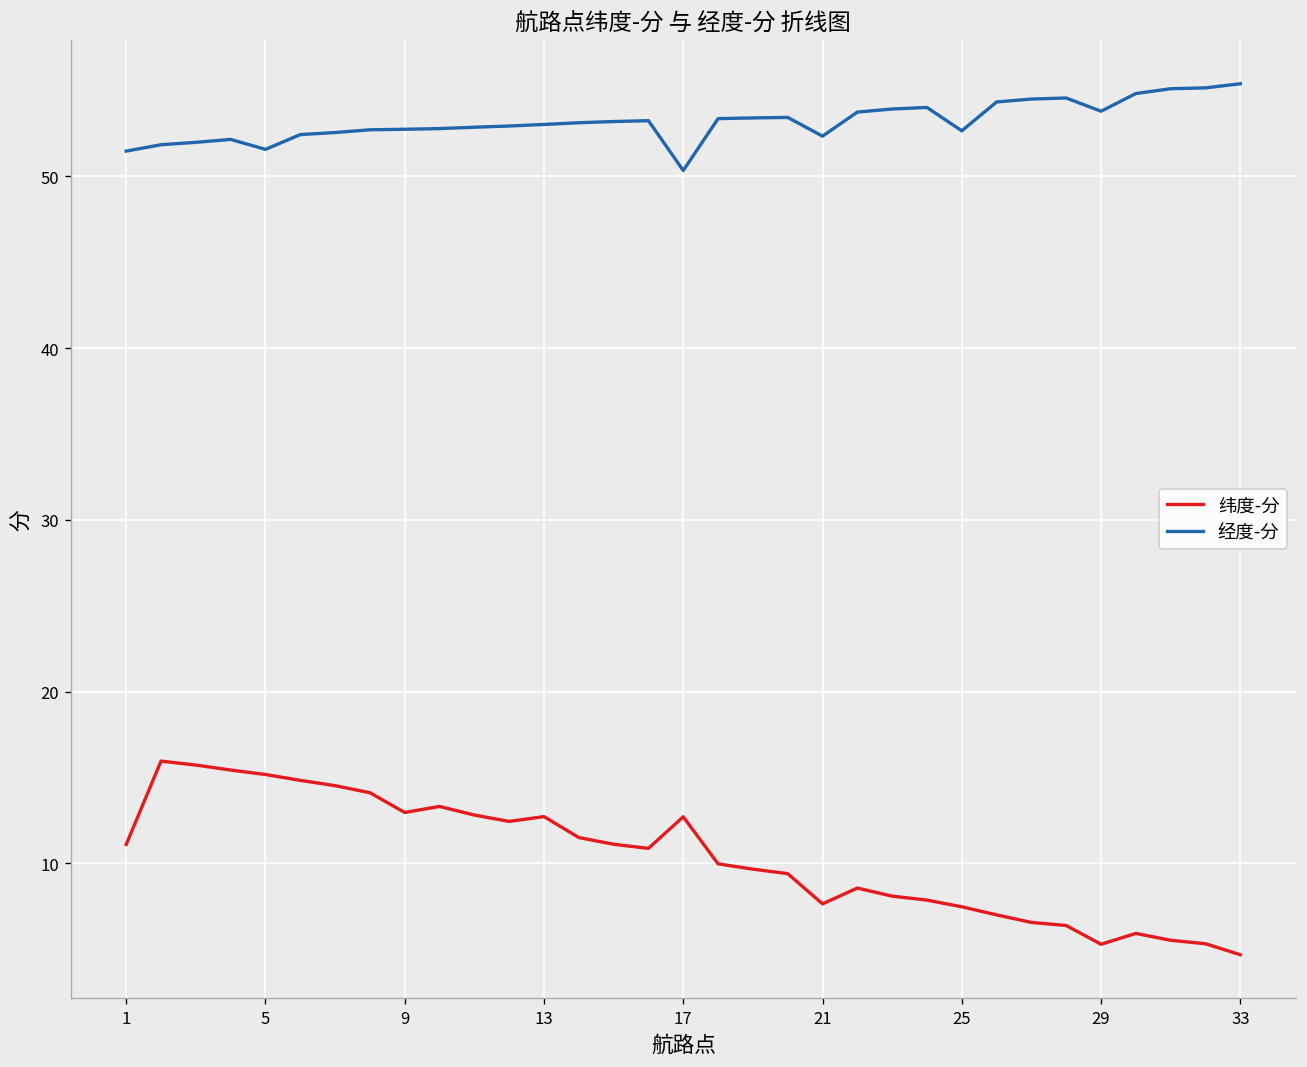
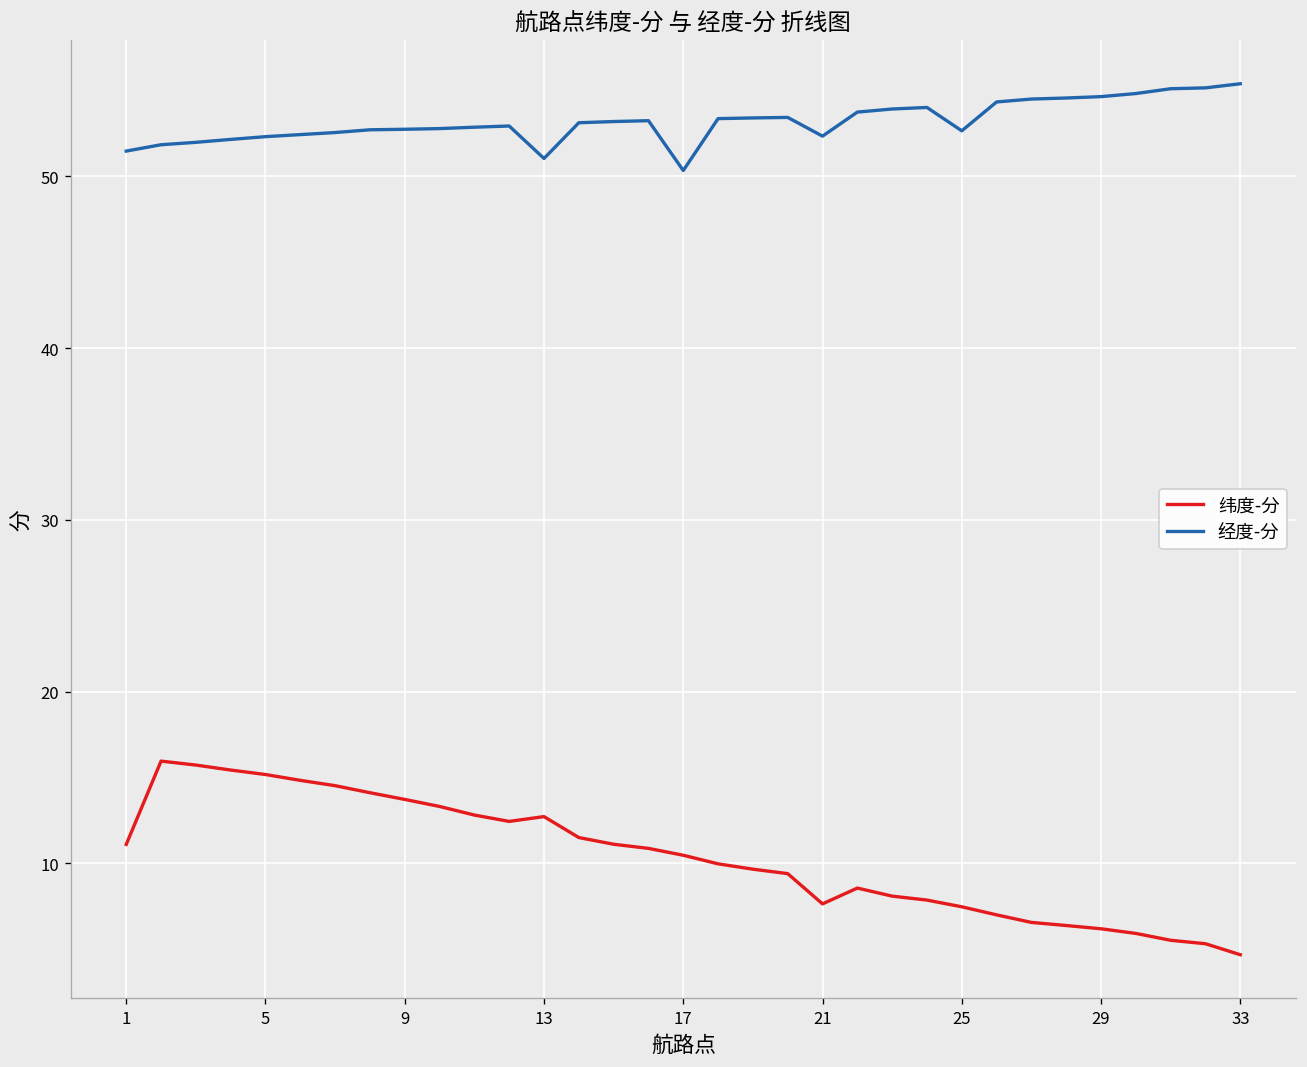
  {
    "纬度-分": {
      "1": 11.1,
      "5": 15.2,
-     "9": 13.0,
+     "9": 13.7,
      "13": 12.7,
-     "17": 12.7,
+     "17": 10.5,
      "21": 7.7,
      "25": 7.5,
-     "29": 5.3,
+     "29": 6.2,
      "33": 4.7
    },
    "经度-分": {
      "1": 51.5,
-     "5": 51.6,
+     "5": 52.3,
      "9": 52.7,
-     "13": 53.0,
+     "13": 51.0,
      "17": 50.3,
      "21": 52.3,
      "25": 52.7,
-     "29": 53.8,
+     "29": 54.6,
      "33": 55.4
    }
  }
